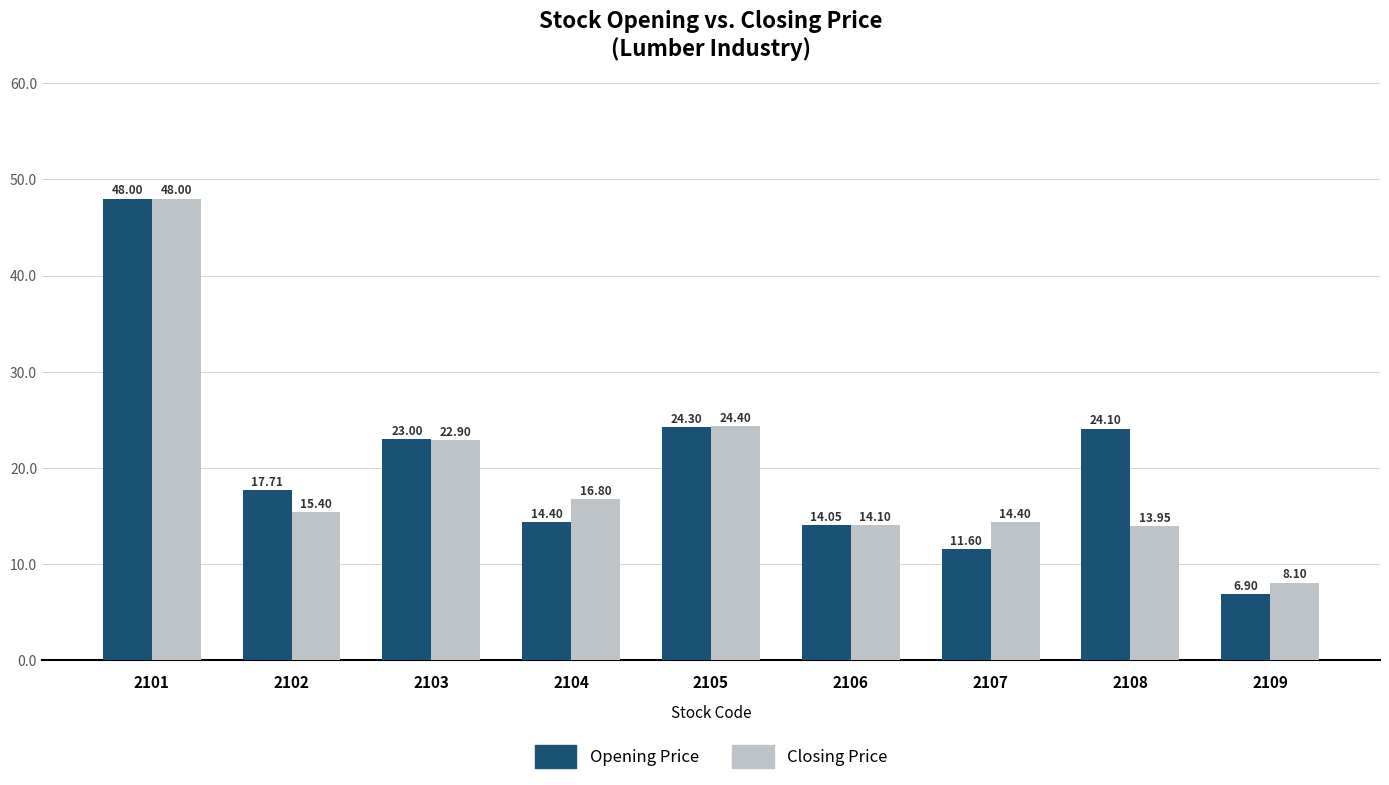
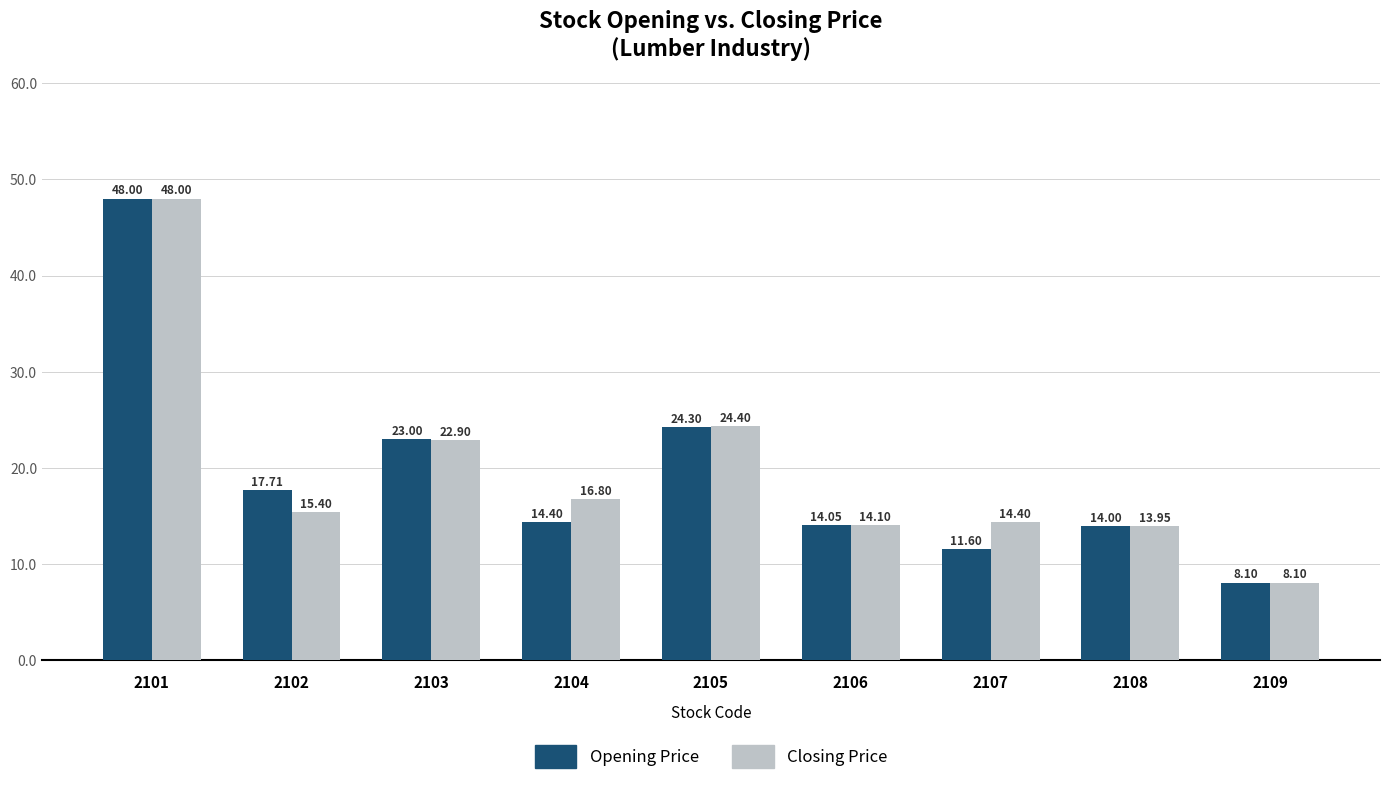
  {
    "Opening Price": {
      "2101": 48.00,
      "2102": 17.71,
      "2103": 23.00,
      "2104": 14.40,
      "2105": 24.30,
      "2106": 14.05,
      "2107": 11.60,
-     "2108": 24.10,
-     "2109": 6.90
+     "2108": 14.00,
+     "2109": 8.10
    },
    "Closing Price": {
      "2101": 48.00,
      "2102": 15.40,
      "2103": 22.90,
      "2104": 16.80,
      "2105": 24.40,
      "2106": 14.10,
      "2107": 14.40,
      "2108": 13.95,
      "2109": 8.10
    }
  }
